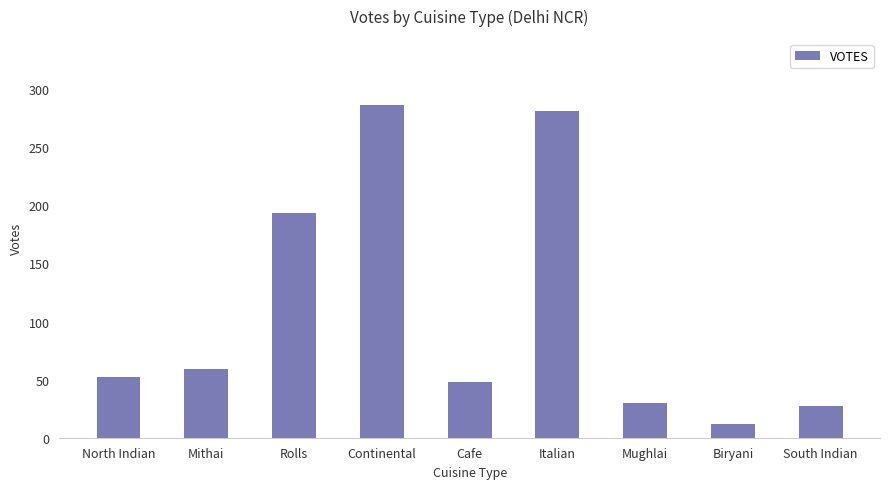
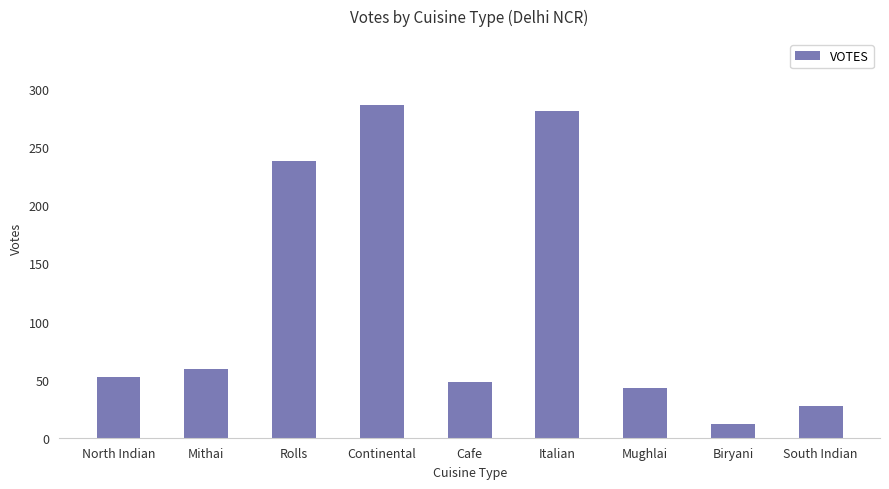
  {
    "North Indian": 52,
    "Mithai": 59,
-   "Rolls": 193,
+   "Rolls": 238,
    "Continental": 286,
    "Cafe": 48,
    "Italian": 281,
-   "Mughlai": 30,
+   "Mughlai": 43,
    "Biryani": 12,
    "South Indian": 27
  }
